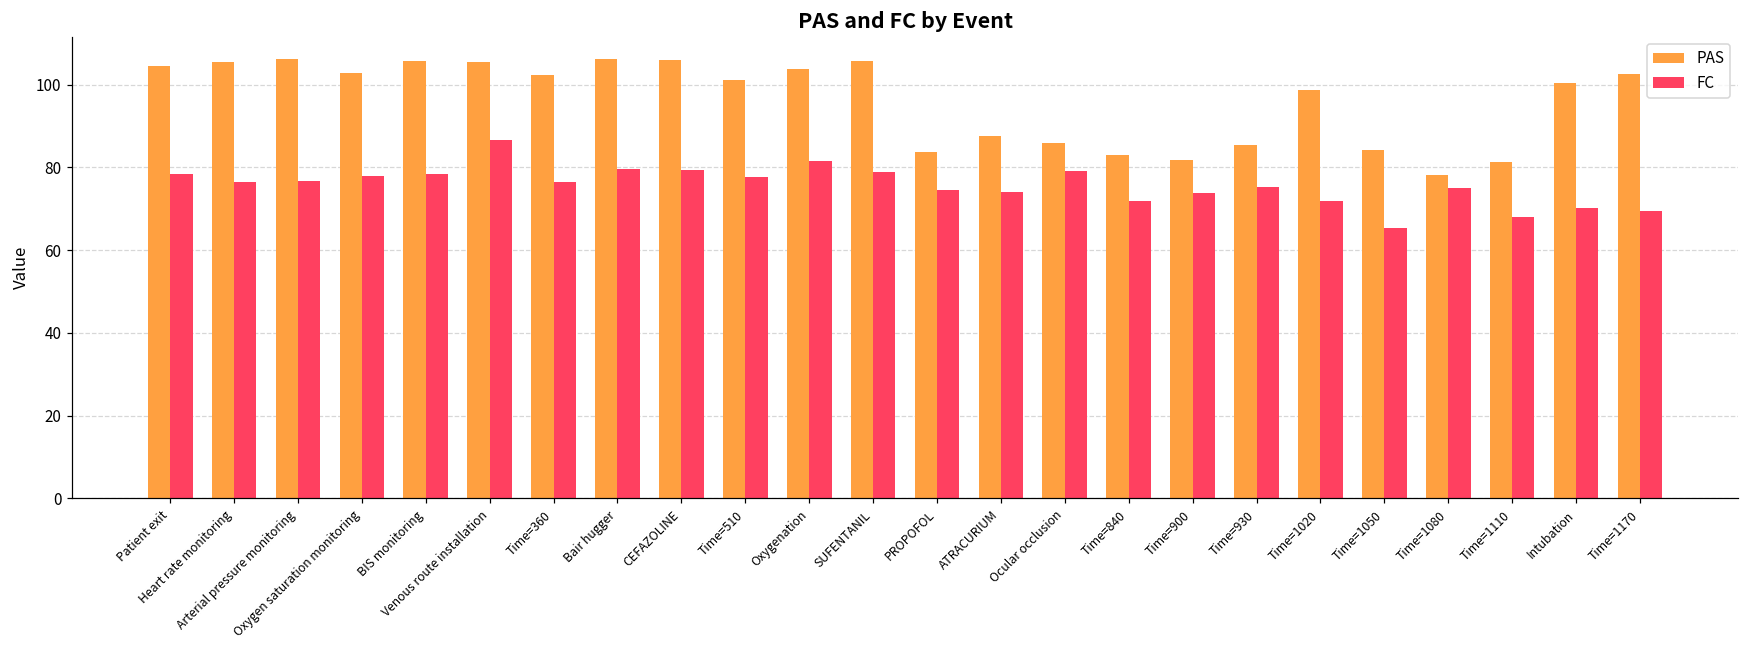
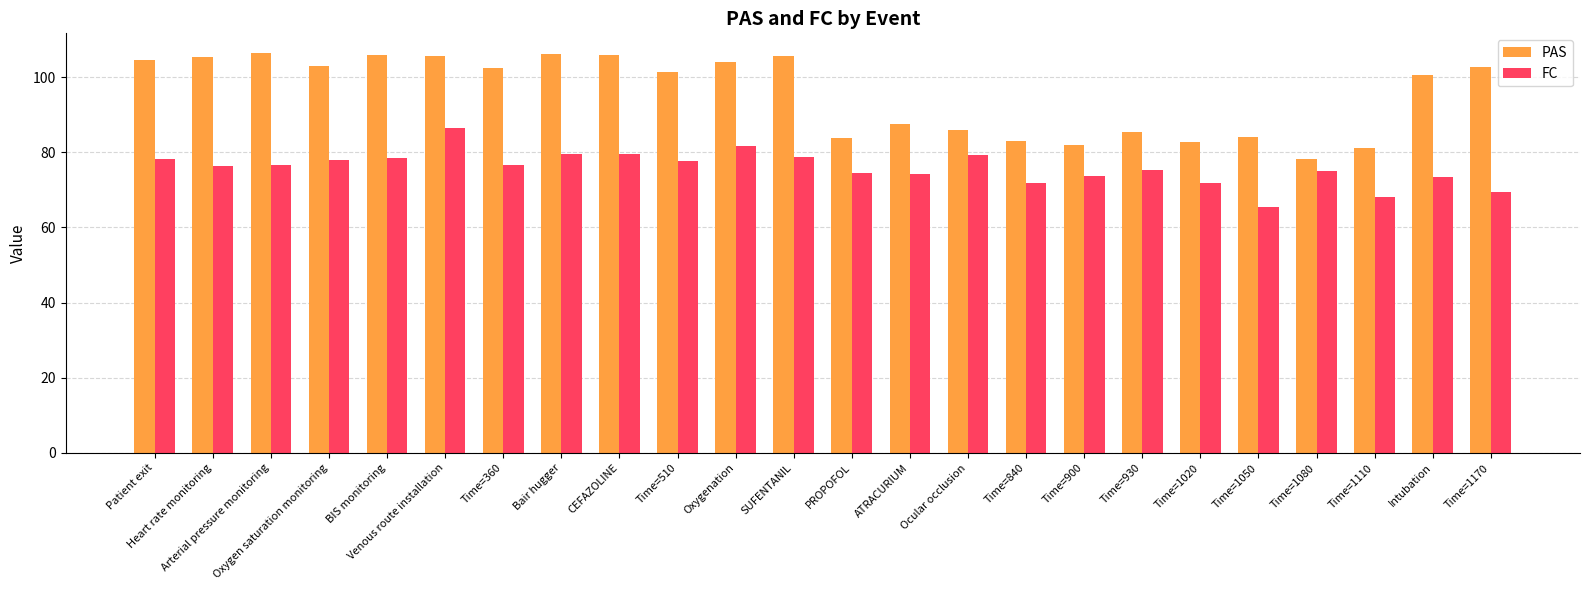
  {
    "PAS": {
      "Patient exit": 104,
      "Heart rate monitoring": 105,
      "Arterial pressure monitoring": 106,
      "Oxygen saturation monitoring": 103,
      "BIS monitoring": 106,
      "Venous route installation": 106,
      "Time=360": 102,
      "Bair hugger": 106,
      "CEFAZOLINE": 106,
      "Time=510": 101,
      "Oxygenation": 104,
      "SUFENTANIL": 106,
      "PROPOFOL": 84,
      "ATRACURIUM": 88,
      "Ocular occlusion": 86,
      "Time=840": 83,
      "Time=900": 82,
      "Time=930": 85,
-     "Time=1020": 99,
+     "Time=1020": 83,
      "Time=1050": 84,
      "Time=1080": 78,
      "Time=1110": 81,
      "Intubation": 100,
      "Time=1170": 103
    },
    "FC": {
      "Patient exit": 78,
      "Heart rate monitoring": 76,
      "Arterial pressure monitoring": 77,
      "Oxygen saturation monitoring": 78,
      "BIS monitoring": 78,
      "Venous route installation": 87,
      "Time=360": 77,
      "Bair hugger": 80,
      "CEFAZOLINE": 80,
      "Time=510": 78,
      "Oxygenation": 82,
      "SUFENTANIL": 79,
      "PROPOFOL": 75,
      "ATRACURIUM": 74,
      "Ocular occlusion": 79,
      "Time=840": 72,
      "Time=900": 74,
      "Time=930": 75,
      "Time=1020": 72,
      "Time=1050": 65,
      "Time=1080": 75,
      "Time=1110": 68,
-     "Intubation": 70,
+     "Intubation": 73,
      "Time=1170": 70
    }
  }
